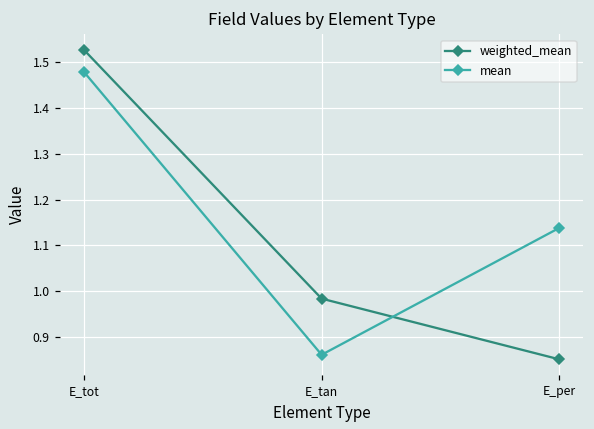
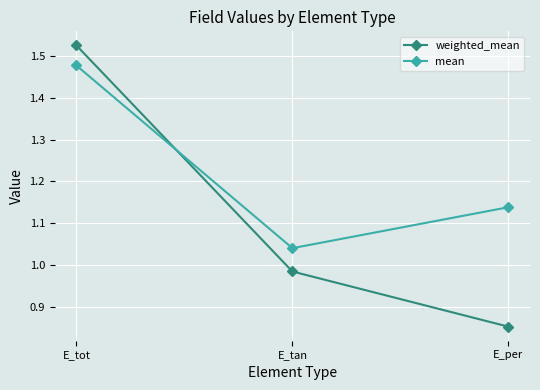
  {
    "weighted_mean": {
      "E_tot": 1.53,
      "E_tan": 0.98,
      "E_per": 0.85
    },
    "mean": {
      "E_tot": 1.48,
-     "E_tan": 0.86,
+     "E_tan": 1.04,
      "E_per": 1.14
    }
  }
